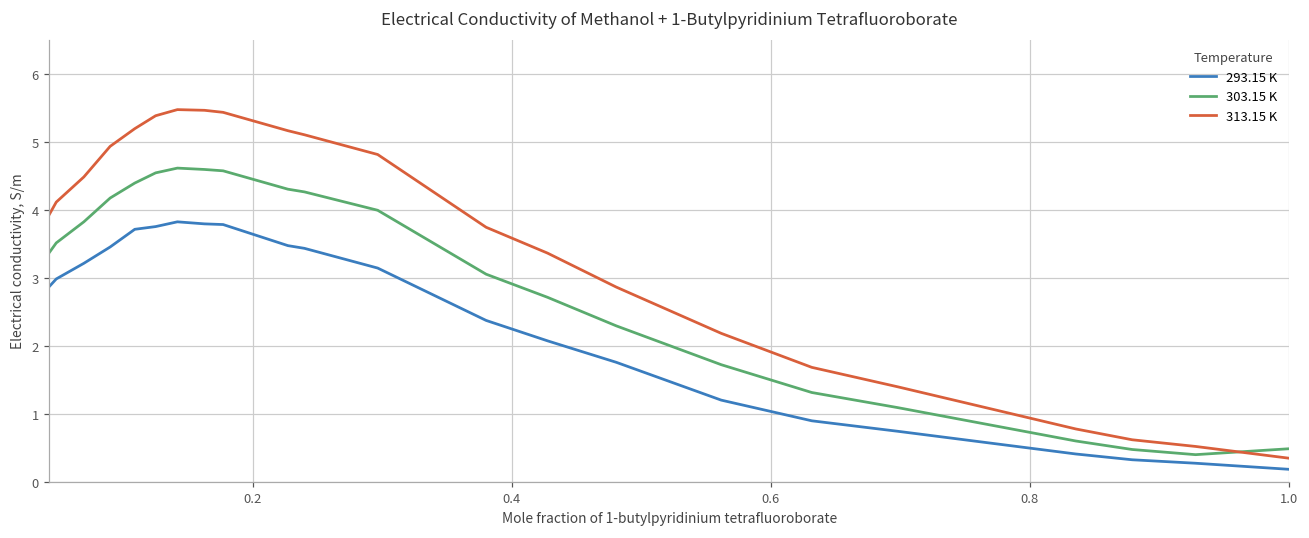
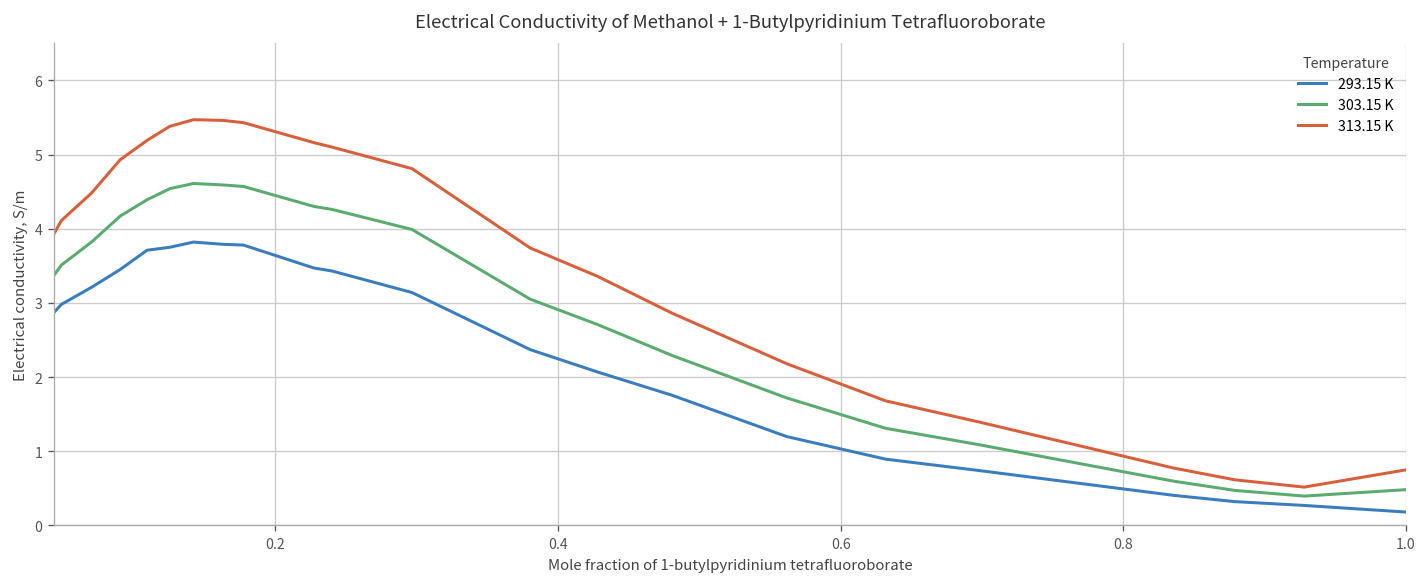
  {
    "293.15 K": {
      "1.0": 0.2
    },
    "303.15 K": {
      "1.0": 0.5
    },
    "313.15 K": {
-     "1.0": 0.3
+     "1.0": 0.8
    }
  }
